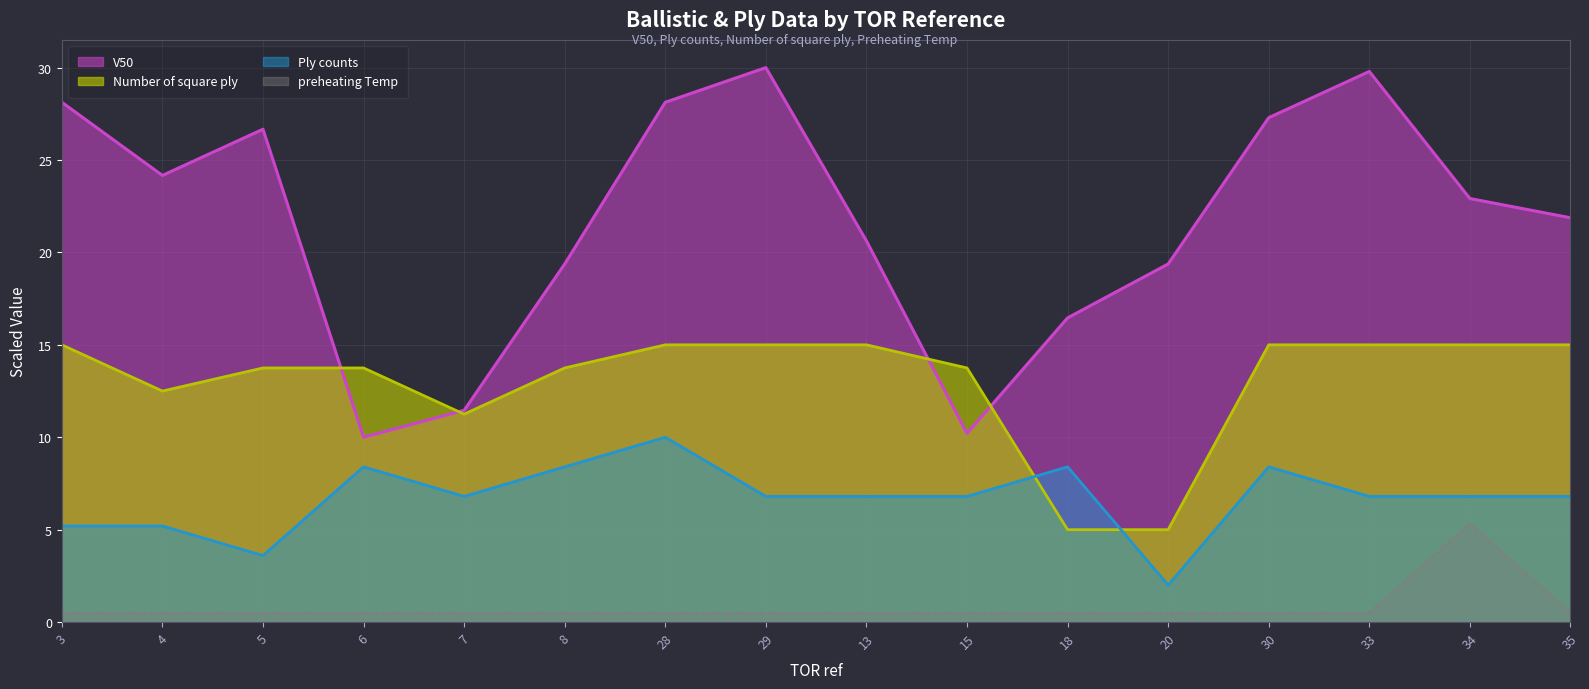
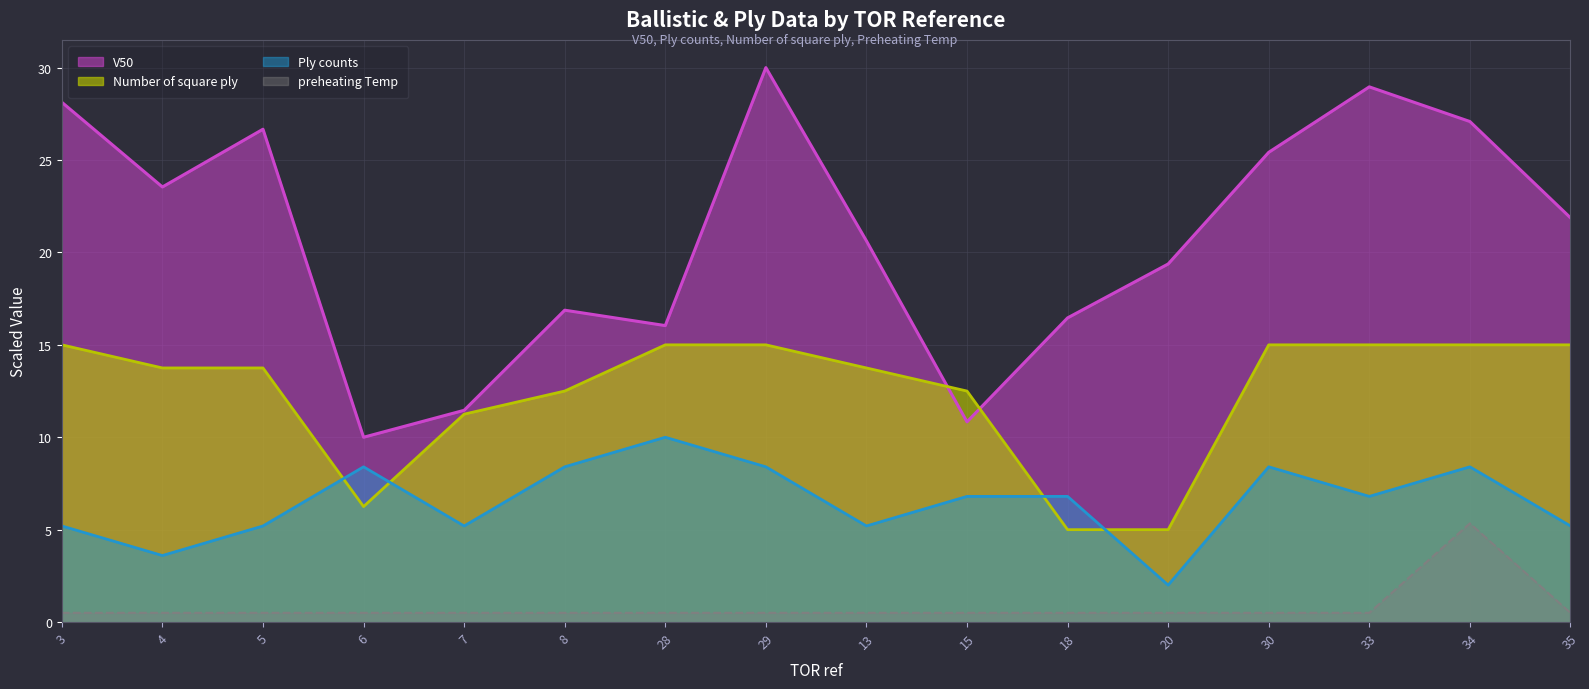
  {
    "V50": {
      "3": 28.1,
-     "4": 24.2,
+     "4": 23.5,
      "5": 26.7,
      "6": 10.0,
      "7": 11.5,
-     "8": 19.4,
-     "28": 28.1,
+     "8": 16.9,
+     "28": 16.0,
      "29": 30.0,
      "13": 20.6,
-     "15": 10.2,
+     "15": 10.8,
      "18": 16.5,
      "20": 19.4,
-     "30": 27.3,
-     "33": 29.8,
-     "34": 22.9,
+     "30": 25.4,
+     "33": 29.0,
+     "34": 27.1,
      "35": 21.9
    },
    "Number of square ply": {
      "3": 15.0,
-     "4": 12.5,
+     "4": 13.8,
      "5": 13.8,
-     "6": 13.8,
+     "6": 6.3,
      "7": 11.3,
-     "8": 13.8,
+     "8": 12.5,
      "28": 15.0,
      "29": 15.0,
-     "13": 15.0,
-     "15": 13.8,
+     "13": 13.8,
+     "15": 12.5,
      "18": 5.0,
      "20": 5.0,
      "30": 15.0,
      "33": 15.0,
      "34": 15.0,
      "35": 15.0
    },
    "Ply counts": {
      "3": 5.2,
-     "4": 5.2,
-     "5": 3.6,
+     "4": 3.6,
+     "5": 5.2,
      "6": 8.4,
-     "7": 6.8,
+     "7": 5.2,
      "8": 8.4,
      "28": 10.0,
-     "29": 6.8,
-     "13": 6.8,
+     "29": 8.4,
+     "13": 5.2,
      "15": 6.8,
-     "18": 8.4,
+     "18": 6.8,
      "20": 2.0,
      "30": 8.4,
      "33": 6.8,
-     "34": 6.8,
-     "35": 6.8
+     "34": 8.4,
+     "35": 5.2
    },
    "preheating Temp": {
      "3": 0.5,
      "4": 0.5,
      "5": 0.5,
      "6": 0.5,
      "7": 0.5,
      "8": 0.5,
      "28": 0.5,
      "29": 0.5,
      "13": 0.5,
      "15": 0.5,
      "18": 0.5,
      "20": 0.5,
      "30": 0.5,
      "33": 0.5,
      "34": 5.3,
      "35": 0.5
    }
  }
